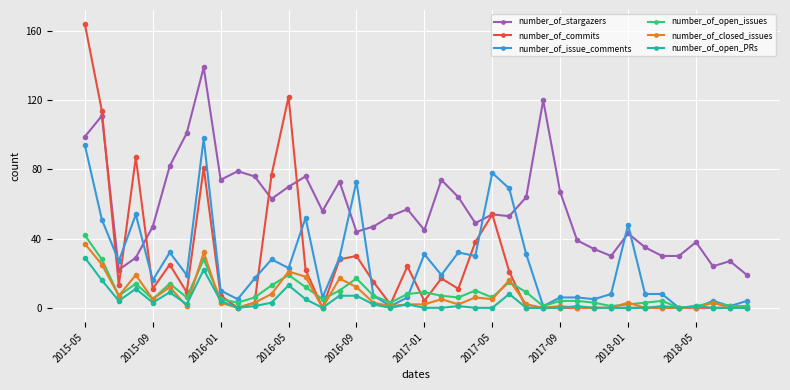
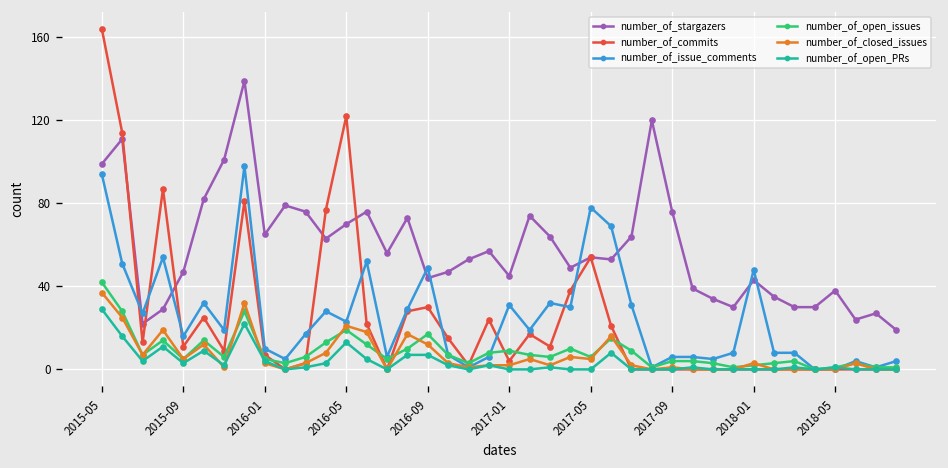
  {
    "number_of_stargazers": {
      "2015-05": 99,
      "2015-09": 47,
-     "2016-01": 74,
+     "2016-01": 65,
      "2016-05": 70,
      "2016-09": 44,
      "2017-01": 45,
-     "2017-09": 67,
+     "2017-09": 76,
      "2018-01": 43,
      "2018-05": 38
    },
    "number_of_issue_comments": {
      "2015-05": 94,
      "2015-09": 16,
      "2016-01": 10,
      "2016-05": 23,
-     "2016-09": 73,
+     "2016-09": 49,
      "2017-01": 31,
      "2017-05": 78,
      "2017-09": 6,
      "2018-01": 48
    }
  }
